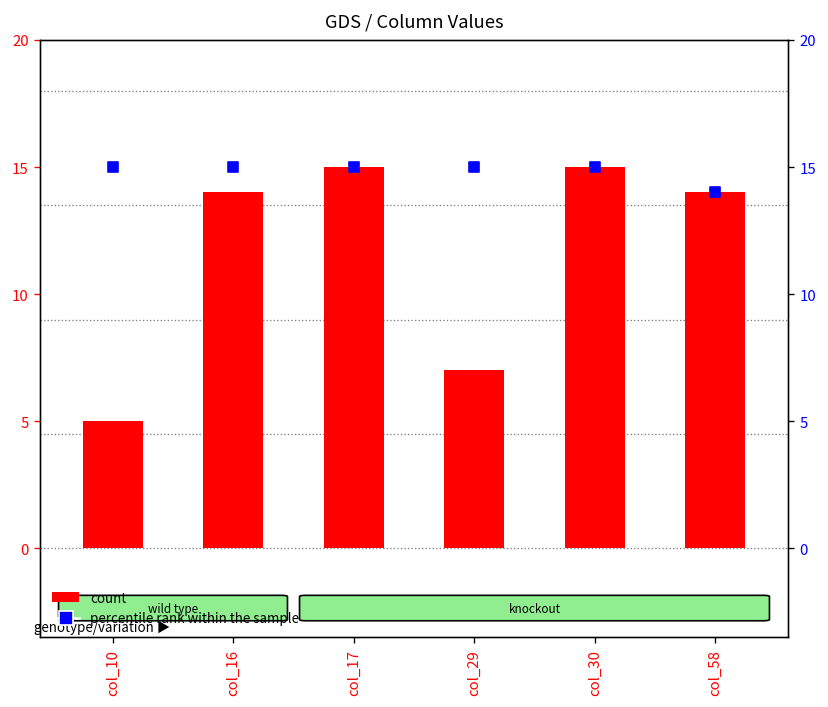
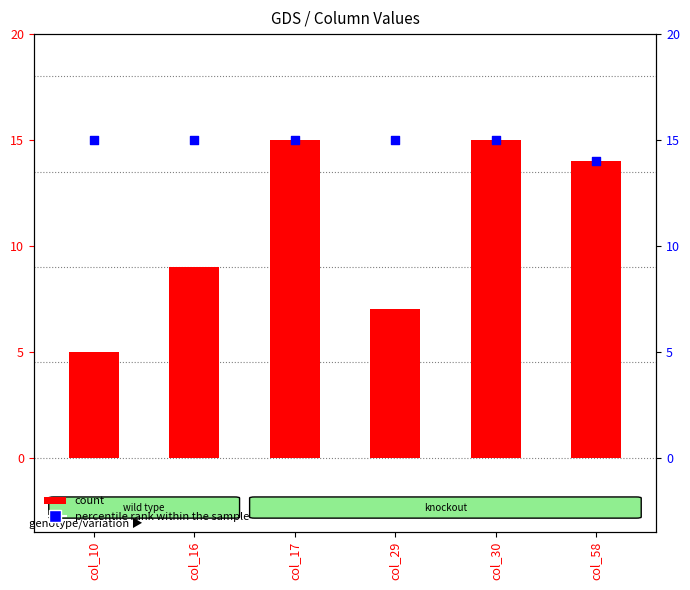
  {
    "count": {
      "col_10": 5,
-     "col_16": 14,
+     "col_16": 9,
      "col_17": 15,
      "col_29": 7,
      "col_30": 15,
      "col_58": 14
    }
  }
